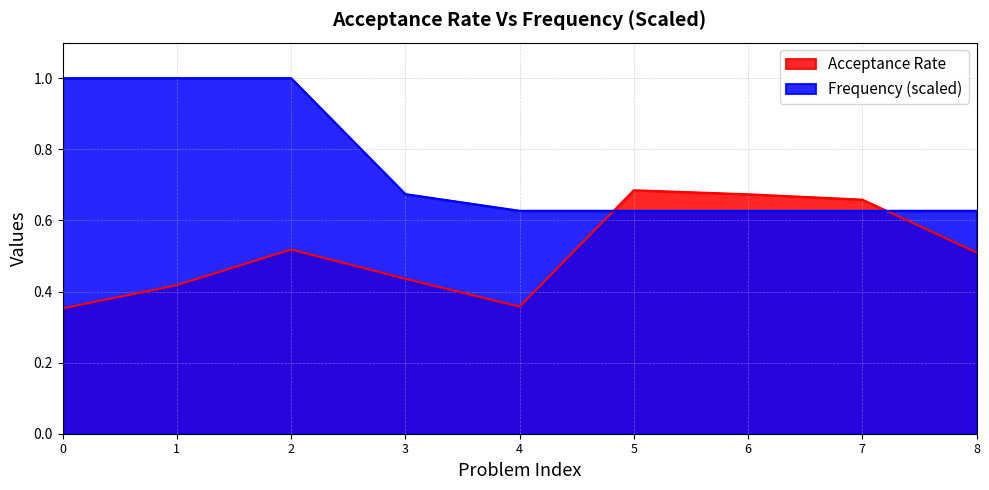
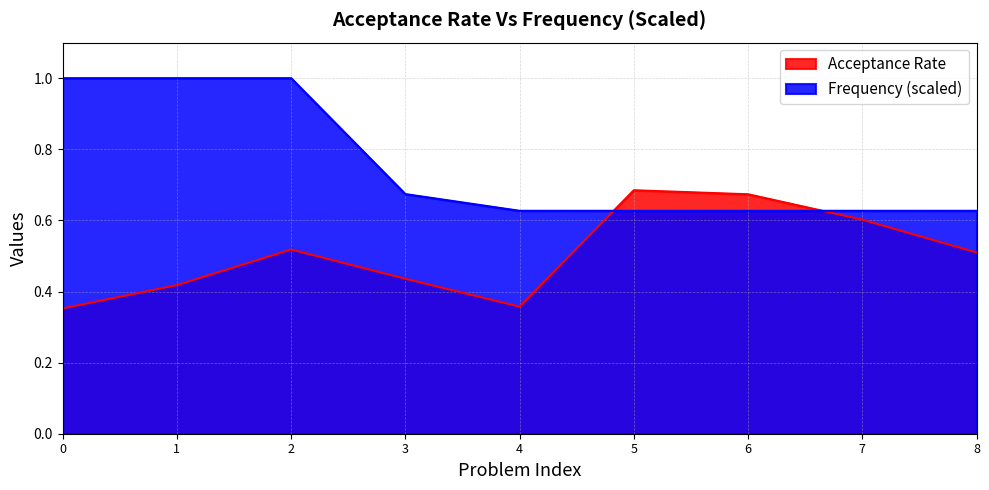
  {
    "Acceptance Rate": {
      "0": 0.35,
      "1": 0.42,
      "2": 0.52,
      "3": 0.44,
      "4": 0.36,
      "5": 0.68,
      "6": 0.67,
-     "7": 0.66,
+     "7": 0.60,
      "8": 0.51
    },
    "Frequency (scaled)": {
      "0": 1.00,
      "1": 1.00,
      "2": 1.00,
      "3": 0.67,
      "4": 0.63,
      "5": 0.63,
      "6": 0.63,
      "7": 0.63,
      "8": 0.63
    }
  }
